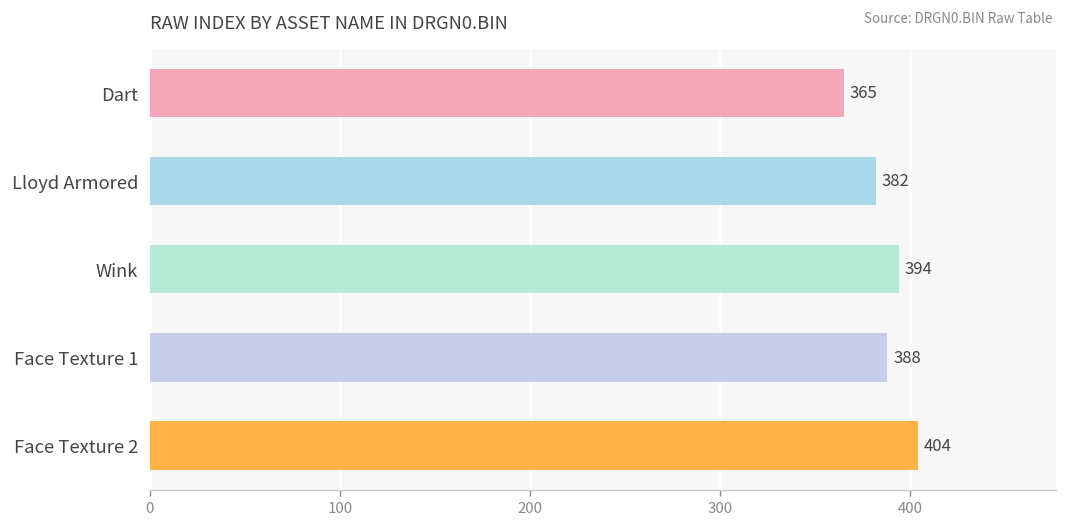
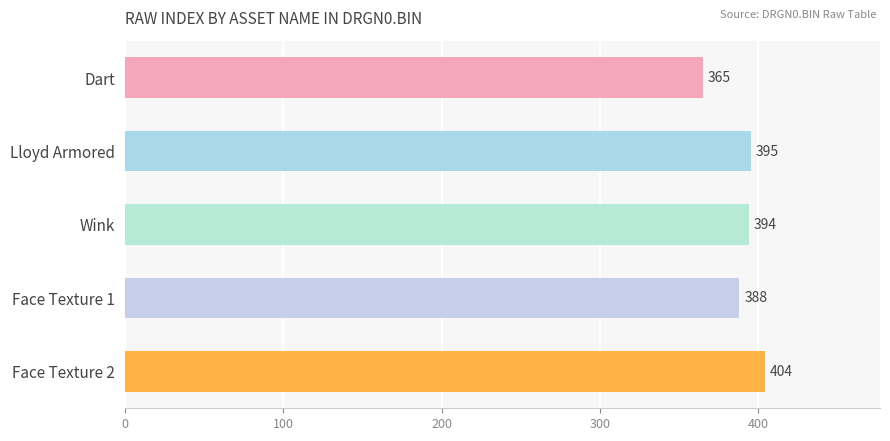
  {
    "Dart": 365,
-   "Lloyd Armored": 382,
+   "Lloyd Armored": 395,
    "Wink": 394,
    "Face Texture 1": 388,
    "Face Texture 2": 404
  }
